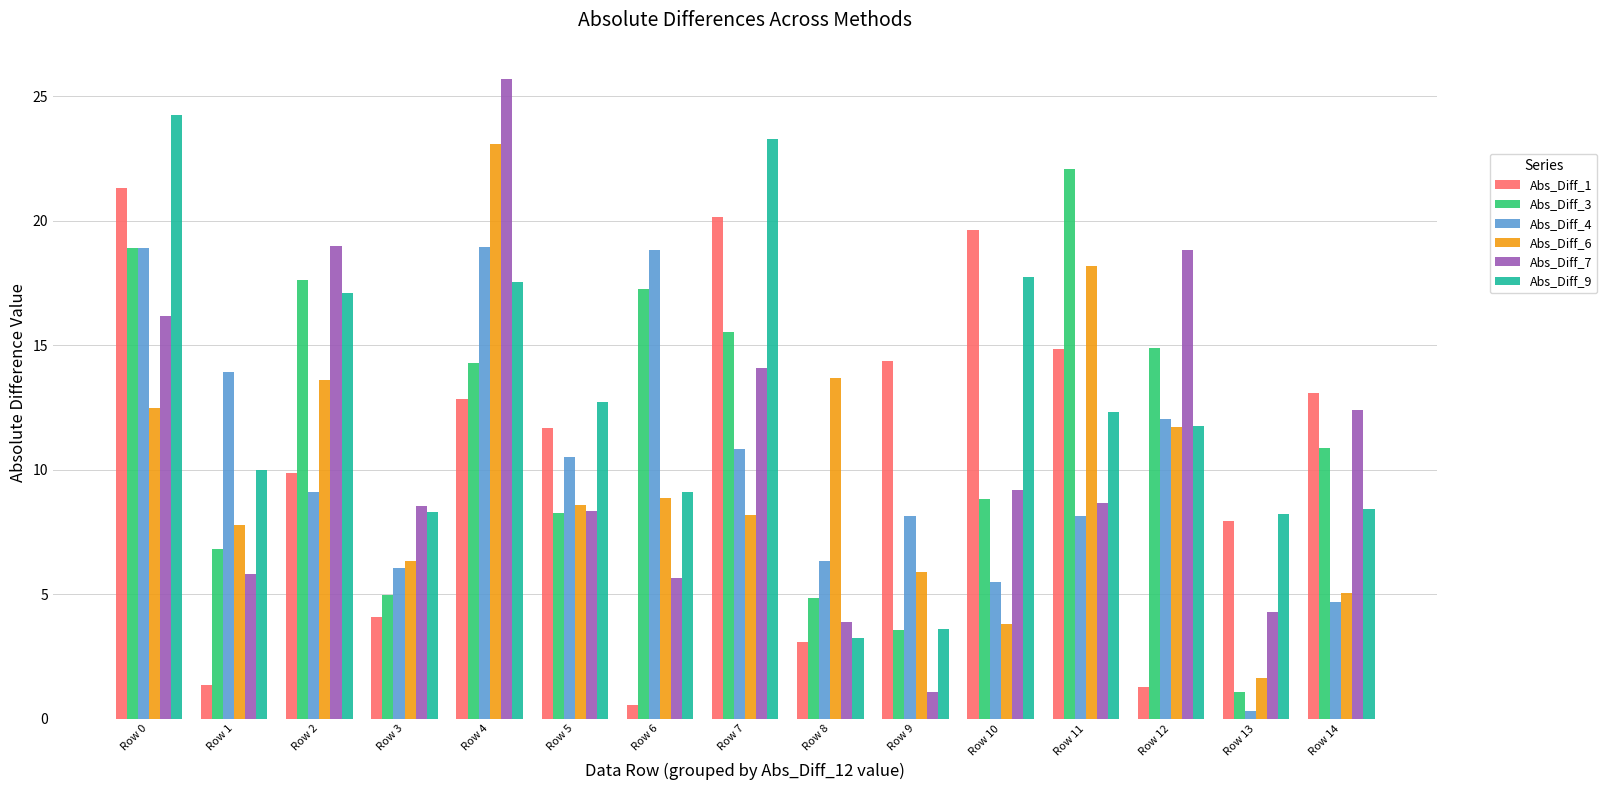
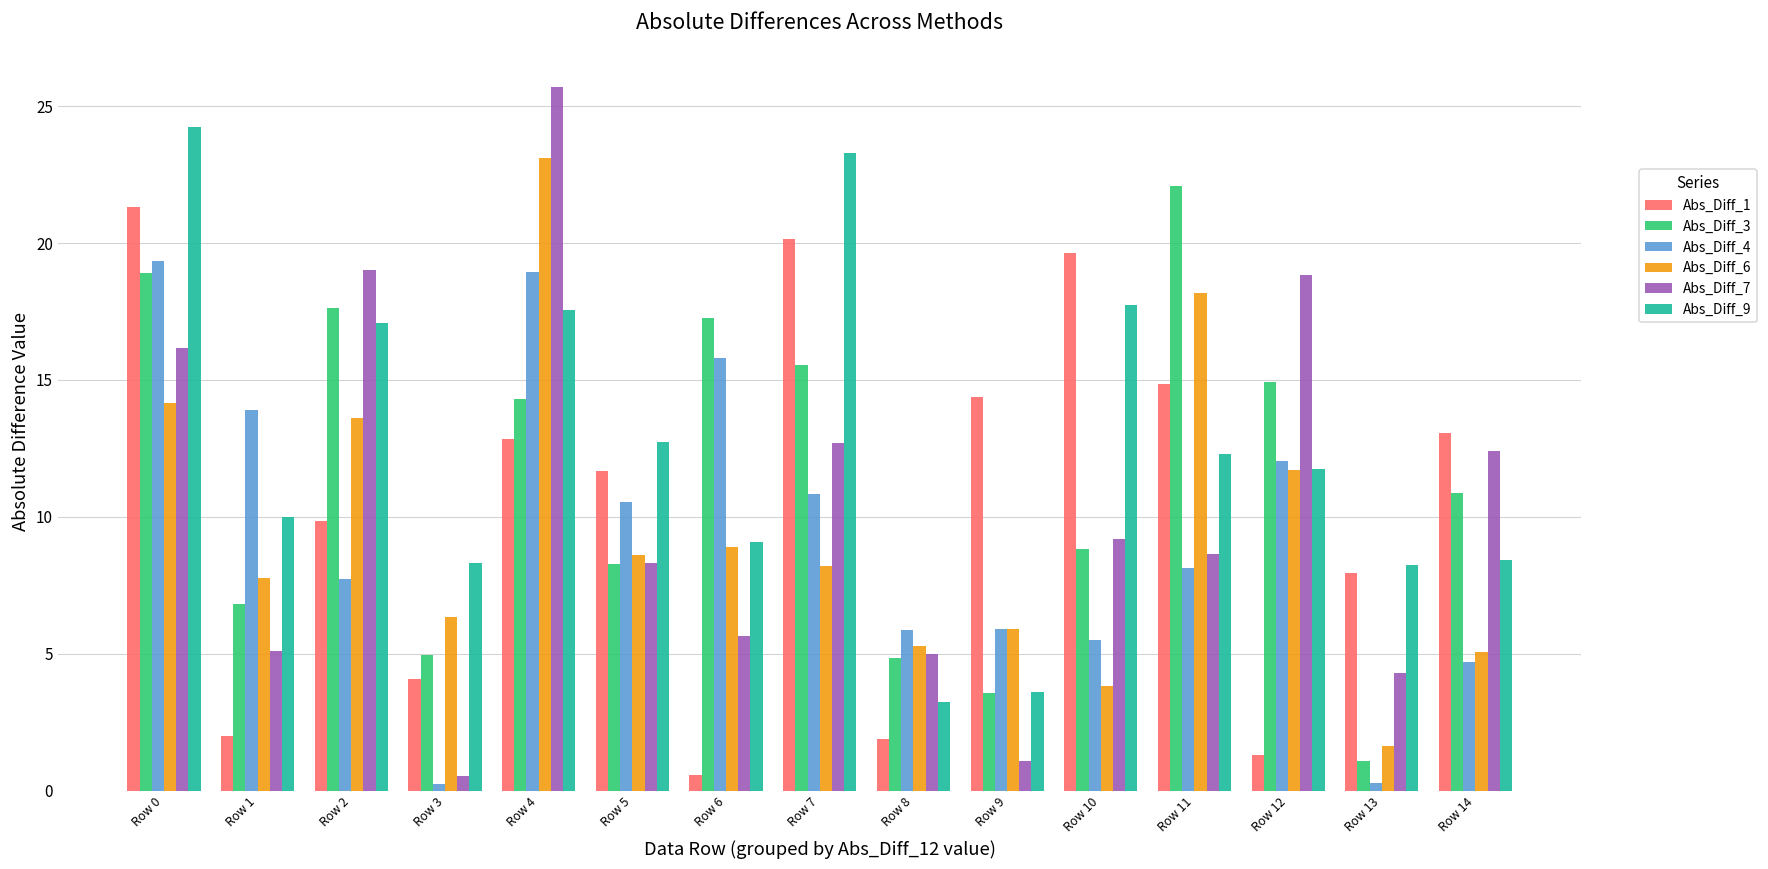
  {
    "Abs_Diff_1": {
      "Row 0": 21.3,
-     "Row 1": 1.4,
+     "Row 1": 2.0,
      "Row 2": 9.9,
      "Row 3": 4.1,
      "Row 4": 12.9,
      "Row 5": 11.7,
      "Row 6": 0.6,
      "Row 7": 20.2,
-     "Row 8": 3.1,
+     "Row 8": 1.9,
      "Row 9": 14.4,
      "Row 10": 19.6,
      "Row 11": 14.9,
      "Row 12": 1.3,
      "Row 13": 7.9,
      "Row 14": 13.1
    },
    "Abs_Diff_4": {
-     "Row 0": 18.9,
+     "Row 0": 19.3,
      "Row 1": 13.9,
-     "Row 2": 9.1,
-     "Row 3": 6.1,
+     "Row 2": 7.7,
+     "Row 3": 0.2,
      "Row 4": 18.9,
      "Row 5": 10.5,
-     "Row 6": 18.8,
+     "Row 6": 15.8,
      "Row 7": 10.8,
-     "Row 8": 6.4,
-     "Row 9": 8.2,
+     "Row 8": 5.9,
+     "Row 9": 5.9,
      "Row 10": 5.5,
      "Row 11": 8.1,
      "Row 12": 12.0,
      "Row 13": 0.3,
      "Row 14": 4.7
    },
    "Abs_Diff_6": {
-     "Row 0": 12.5,
+     "Row 0": 14.2,
      "Row 1": 7.8,
      "Row 2": 13.6,
      "Row 3": 6.4,
      "Row 4": 23.1,
      "Row 5": 8.6,
      "Row 6": 8.9,
      "Row 7": 8.2,
-     "Row 8": 13.7,
+     "Row 8": 5.3,
      "Row 9": 5.9,
      "Row 10": 3.8,
      "Row 11": 18.2,
      "Row 12": 11.7,
      "Row 13": 1.6,
      "Row 14": 5.1
    },
    "Abs_Diff_7": {
      "Row 0": 16.2,
-     "Row 1": 5.8,
+     "Row 1": 5.1,
      "Row 2": 19.0,
-     "Row 3": 8.5,
+     "Row 3": 0.5,
      "Row 4": 25.7,
      "Row 5": 8.3,
      "Row 6": 5.6,
-     "Row 7": 14.1,
-     "Row 8": 3.9,
+     "Row 7": 12.7,
+     "Row 8": 5.0,
      "Row 9": 1.1,
      "Row 10": 9.2,
      "Row 11": 8.7,
      "Row 12": 18.8,
      "Row 13": 4.3,
      "Row 14": 12.4
    }
  }
